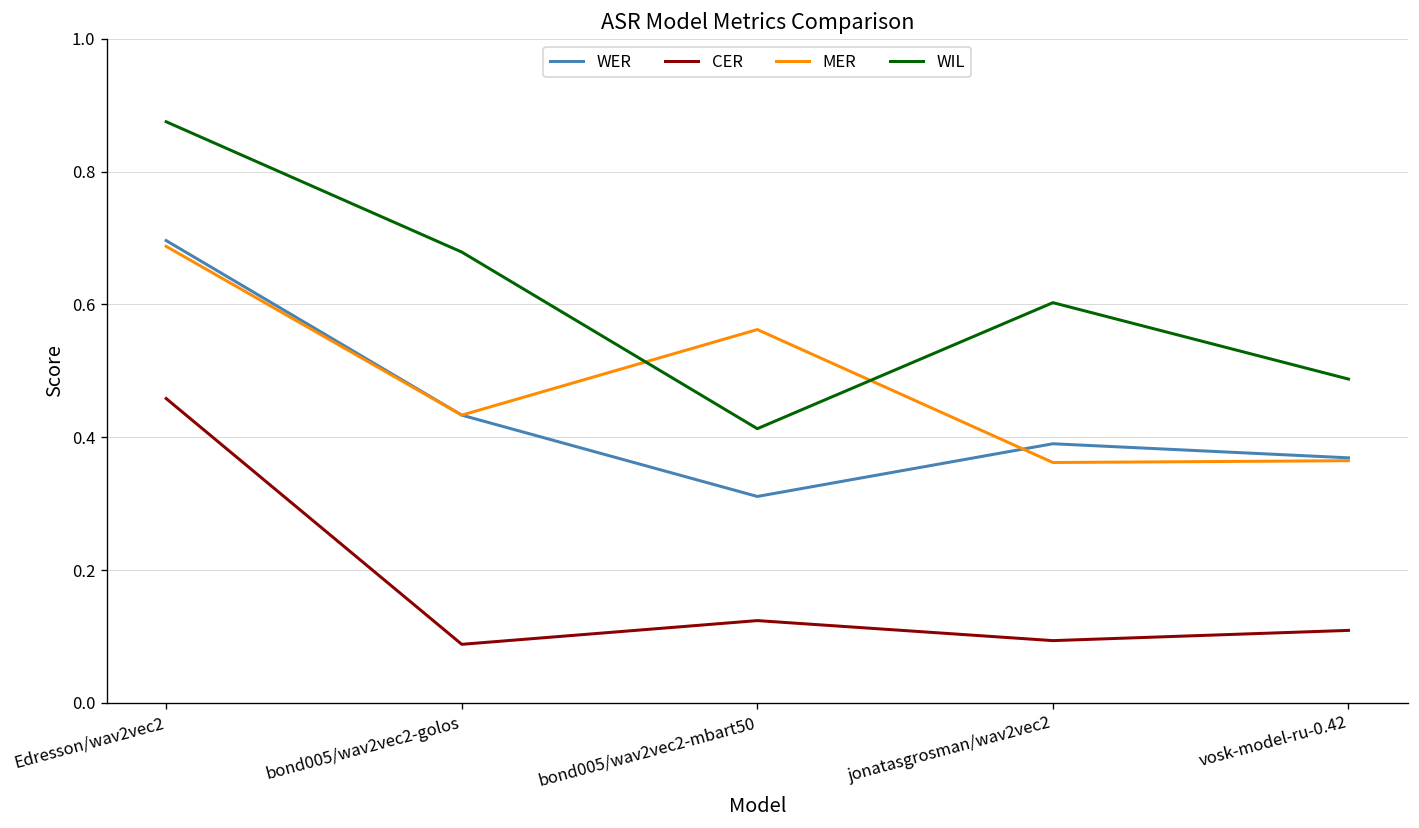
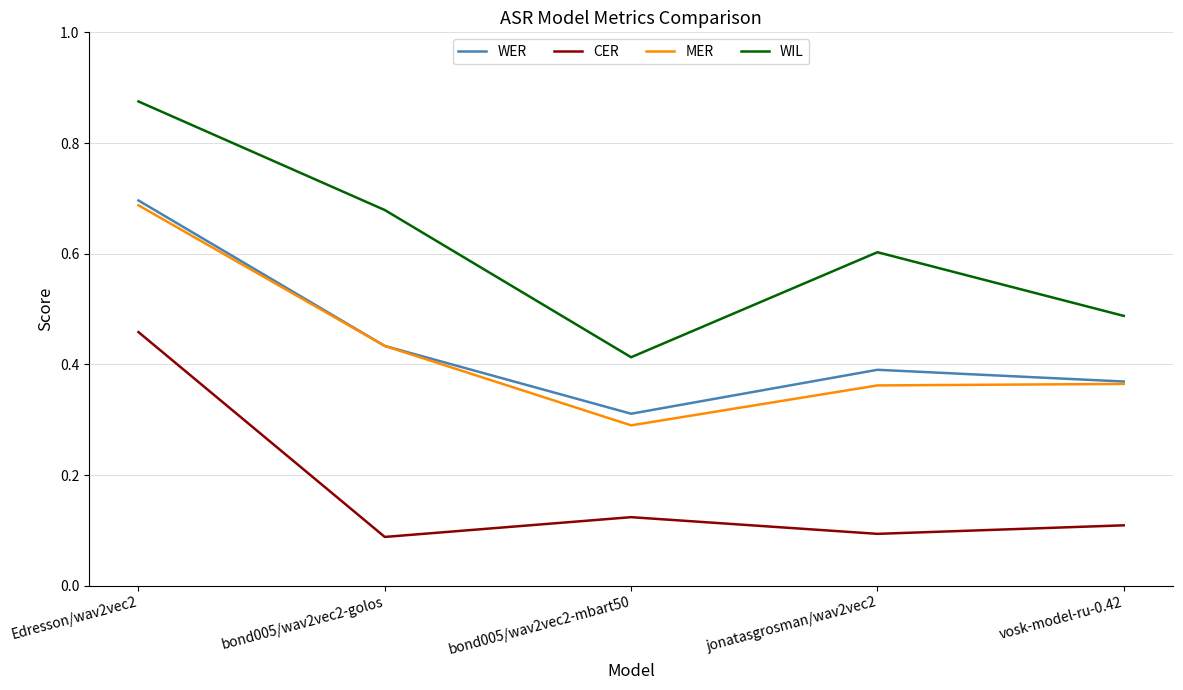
  {
    "WER": {
      "Edresson/wav2vec2": 0.70,
      "bond005/wav2vec2-mbart50": 0.31,
      "jonatasgrosman/wav2vec2": 0.39
    },
    "CER": {
      "Edresson/wav2vec2": 0.46,
      "bond005/wav2vec2-golos": 0.09,
      "bond005/wav2vec2-mbart50": 0.12,
      "jonatasgrosman/wav2vec2": 0.09,
      "vosk-model-ru-0.42": 0.11
    },
    "MER": {
      "Edresson/wav2vec2": 0.69,
-     "bond005/wav2vec2-mbart50": 0.56,
+     "bond005/wav2vec2-mbart50": 0.29,
      "jonatasgrosman/wav2vec2": 0.36
    },
    "WIL": {
      "Edresson/wav2vec2": 0.88,
      "bond005/wav2vec2-golos": 0.68,
      "bond005/wav2vec2-mbart50": 0.41,
      "jonatasgrosman/wav2vec2": 0.60,
      "vosk-model-ru-0.42": 0.49
    }
  }
